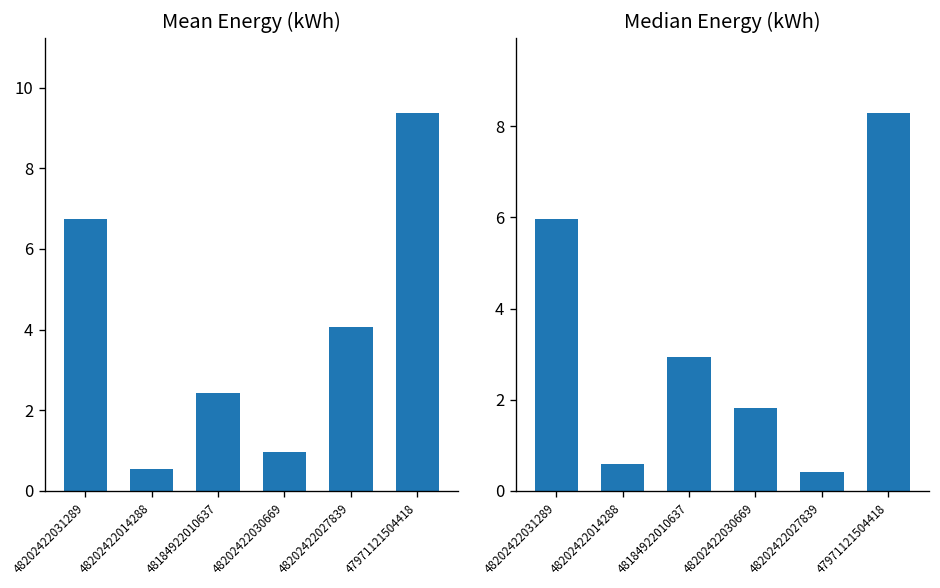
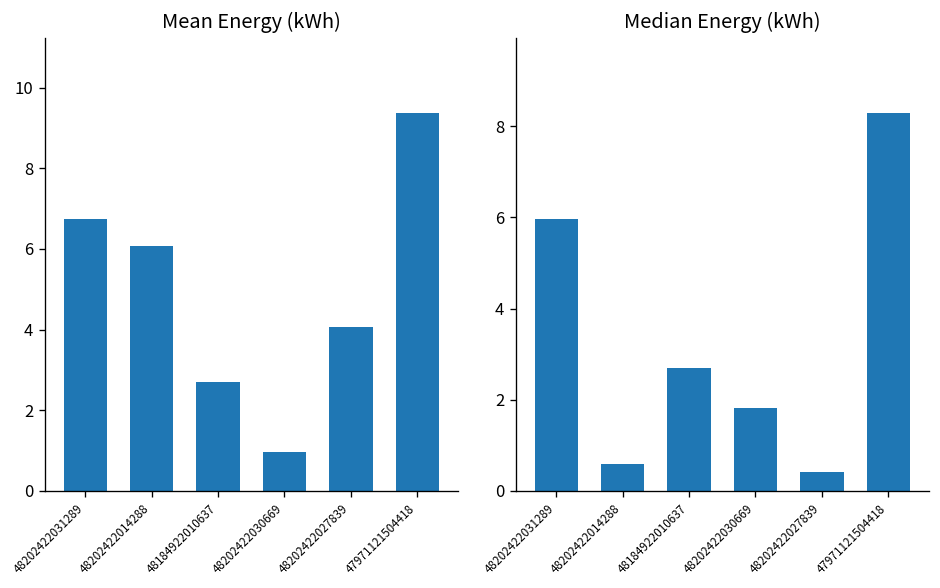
  {
    "Mean Energy (kWh)": {
      "48202422031289": 6.7,
-     "48202422014288": 0.5,
-     "48184922010637": 2.4,
+     "48202422014288": 6.1,
+     "48184922010637": 2.7,
      "48202422030669": 1.0,
      "48202422027839": 4.1,
      "47971121504418": 9.4
    },
    "Median Energy (kWh)": {
      "48202422031289": 6.0,
      "48202422014288": 0.6,
-     "48184922010637": 2.9,
+     "48184922010637": 2.7,
      "48202422030669": 1.8,
      "48202422027839": 0.4,
      "47971121504418": 8.3
    }
  }
